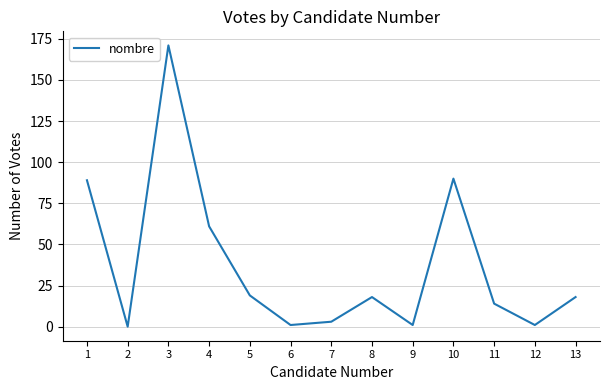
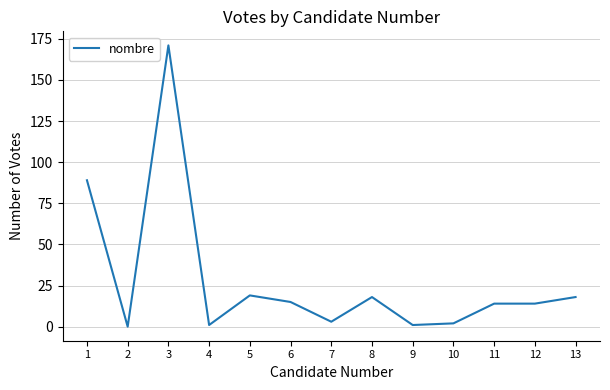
  {
    "1": 89,
    "2": 0,
    "3": 171,
-   "4": 61,
+   "4": 1,
    "5": 19,
-   "6": 1,
+   "6": 15,
    "7": 3,
    "8": 18,
    "9": 1,
-   "10": 90,
+   "10": 2,
    "11": 14,
-   "12": 1,
+   "12": 14,
    "13": 18
  }
